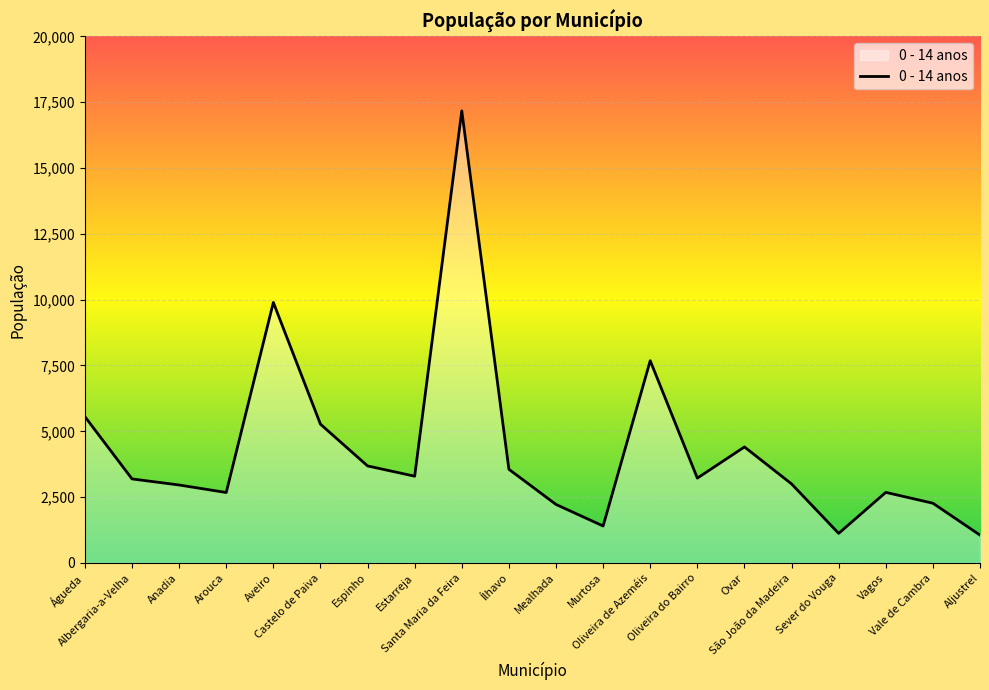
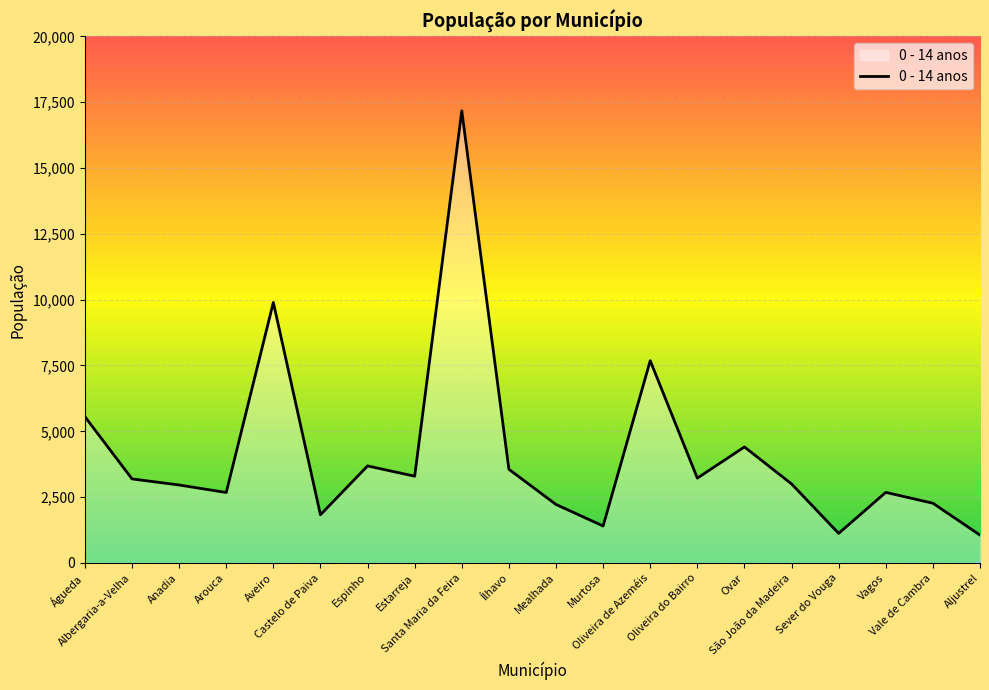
  {
    "Águeda": "5,600",
    "Albergaria-a-Velha": "3,200",
    "Anadia": "3,000",
    "Arouca": "2,700",
    "Aveiro": "9,900",
-   "Castelo de Paiva": "5,300",
+   "Castelo de Paiva": "1,800",
    "Espinho": "3,700",
    "Estarreja": "3,300",
    "Santa Maria da Feira": "17,200",
    "Ílhavo": "3,600",
    "Mealhada": "2,200",
    "Murtosa": "1,400",
    "Oliveira de Azeméis": "7,700",
    "Oliveira do Bairro": "3,200",
    "Ovar": "4,400",
    "São João da Madeira": "3,000",
    "Sever do Vouga": "1,100",
    "Vagos": "2,700",
    "Vale de Cambra": "2,300",
    "Aljustrel": "1,100"
  }
